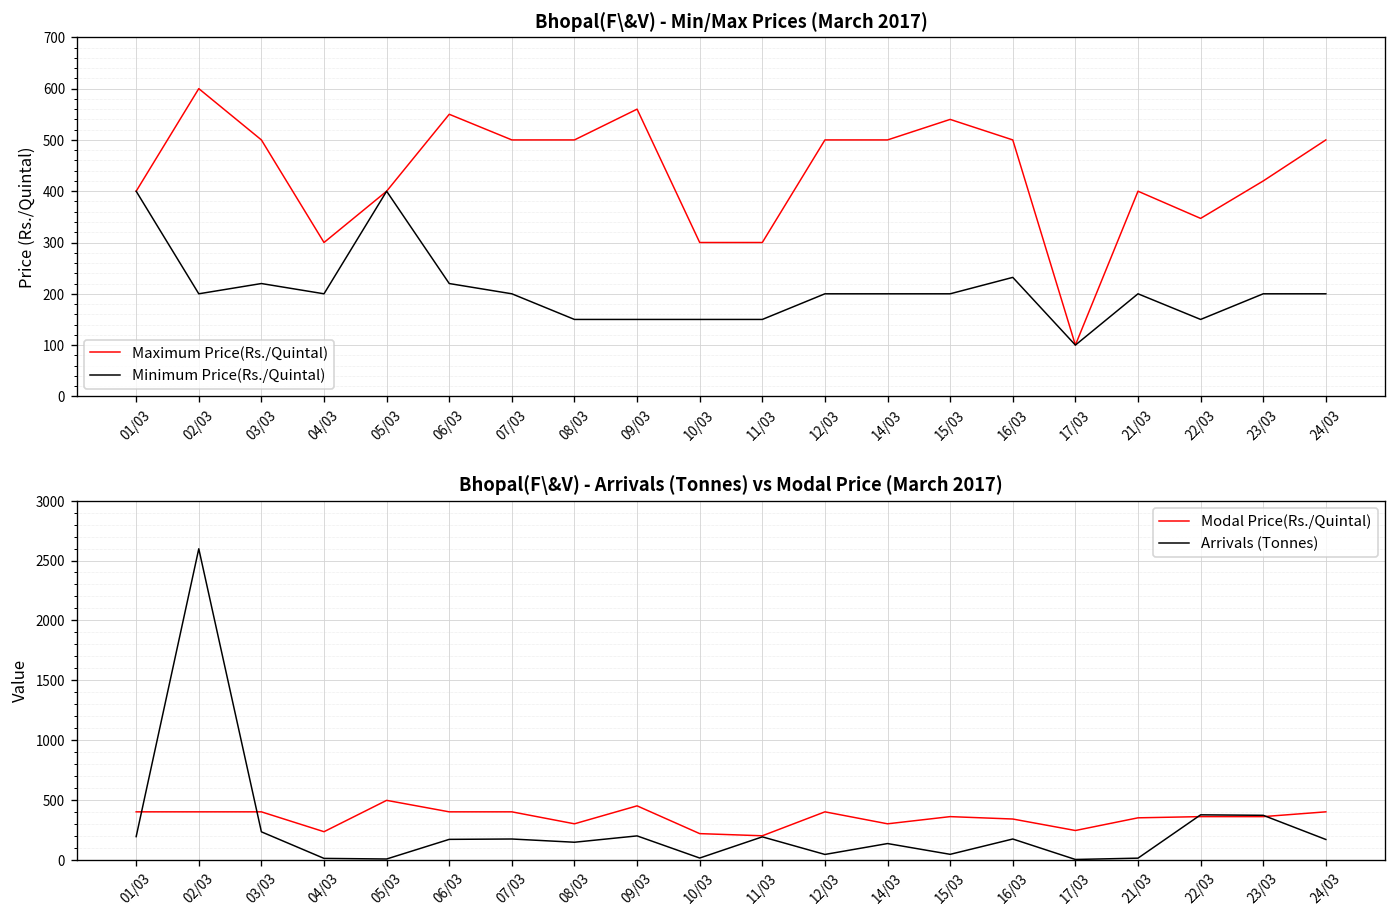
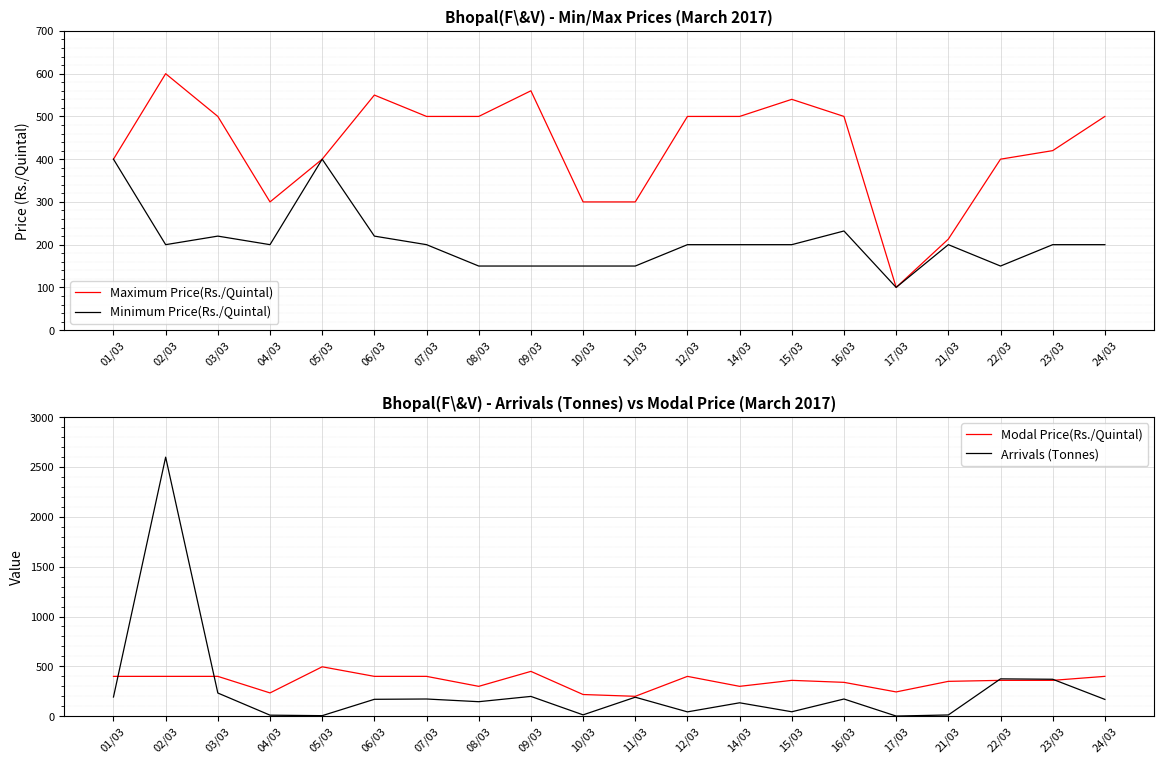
  {
    "Bhopal(F\\&V) - Min/Max Prices (March 2017)": {
      "Maximum Price(Rs./Quintal)": {
        "02/03": 600,
        "03/03": 500,
        "04/03": 300,
        "06/03": 550,
        "07/03": 500,
        "08/03": 500,
        "09/03": 560,
        "10/03": 300,
        "11/03": 300,
        "12/03": 500,
        "14/03": 500,
        "15/03": 540,
        "16/03": 500,
-       "21/03": 400,
-       "22/03": 350,
+       "21/03": 210,
+       "22/03": 400,
        "23/03": 420,
        "24/03": 500
      },
      "Minimum Price(Rs./Quintal)": {
        "02/03": 200,
        "03/03": 220,
        "04/03": 200,
        "06/03": 220,
        "07/03": 200,
        "08/03": 150,
        "09/03": 150,
        "10/03": 150,
        "11/03": 150,
        "12/03": 200,
        "14/03": 200,
        "15/03": 200,
        "16/03": 230,
        "21/03": 200,
        "22/03": 150,
        "23/03": 200,
        "24/03": 200
      }
    },
    "Bhopal(F\\&V) - Arrivals (Tonnes) vs Modal Price (March 2017)": {
      "Modal Price(Rs./Quintal)": {
        "01/03": 400,
        "02/03": 400,
        "03/03": 400,
        "04/03": 200,
        "05/03": 500,
        "06/03": 400,
        "07/03": 400,
        "08/03": 300,
        "09/03": 500,
        "10/03": 200,
        "12/03": 400,
        "14/03": 300,
        "15/03": 400,
        "16/03": 300,
        "17/03": 200,
        "21/03": 400,
        "24/03": 400
      },
      "Arrivals (Tonnes)": {
        "01/03": 200,
        "02/03": 2600,
        "03/03": 200,
        "04/03": 0,
        "05/03": 0,
        "06/03": 200,
        "07/03": 200,
        "08/03": 100,
        "09/03": 200,
        "10/03": 0,
        "12/03": 0,
        "14/03": 100,
        "15/03": 0,
        "16/03": 200,
        "17/03": 0,
        "21/03": 0,
        "24/03": 200
      }
    }
  }
